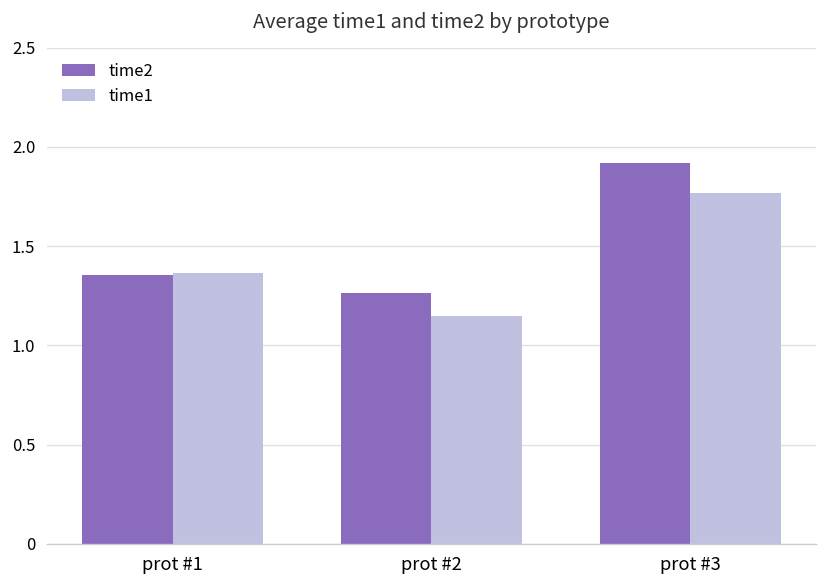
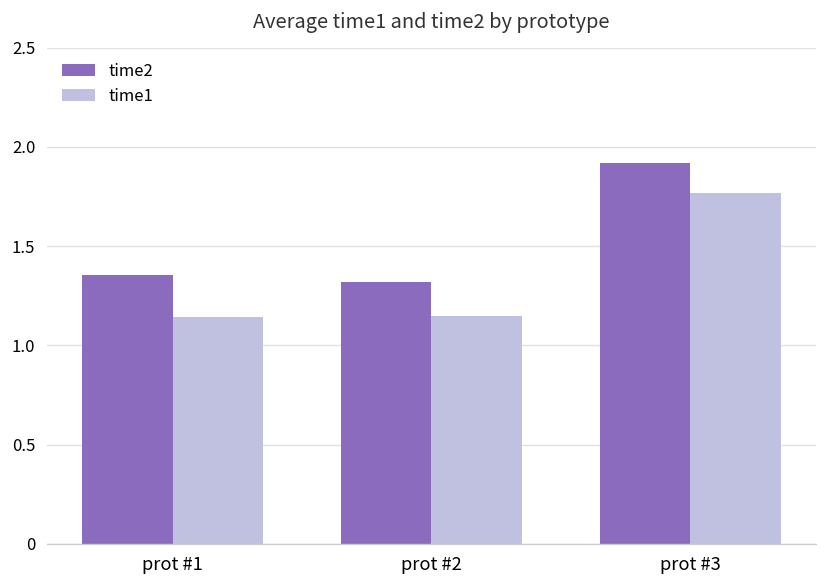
  {
    "time2": {
      "prot #1": 1.36,
-     "prot #2": 1.27,
+     "prot #2": 1.32,
      "prot #3": 1.92
    },
    "time1": {
-     "prot #1": 1.36,
+     "prot #1": 1.14,
      "prot #2": 1.15,
      "prot #3": 1.77
    }
  }
